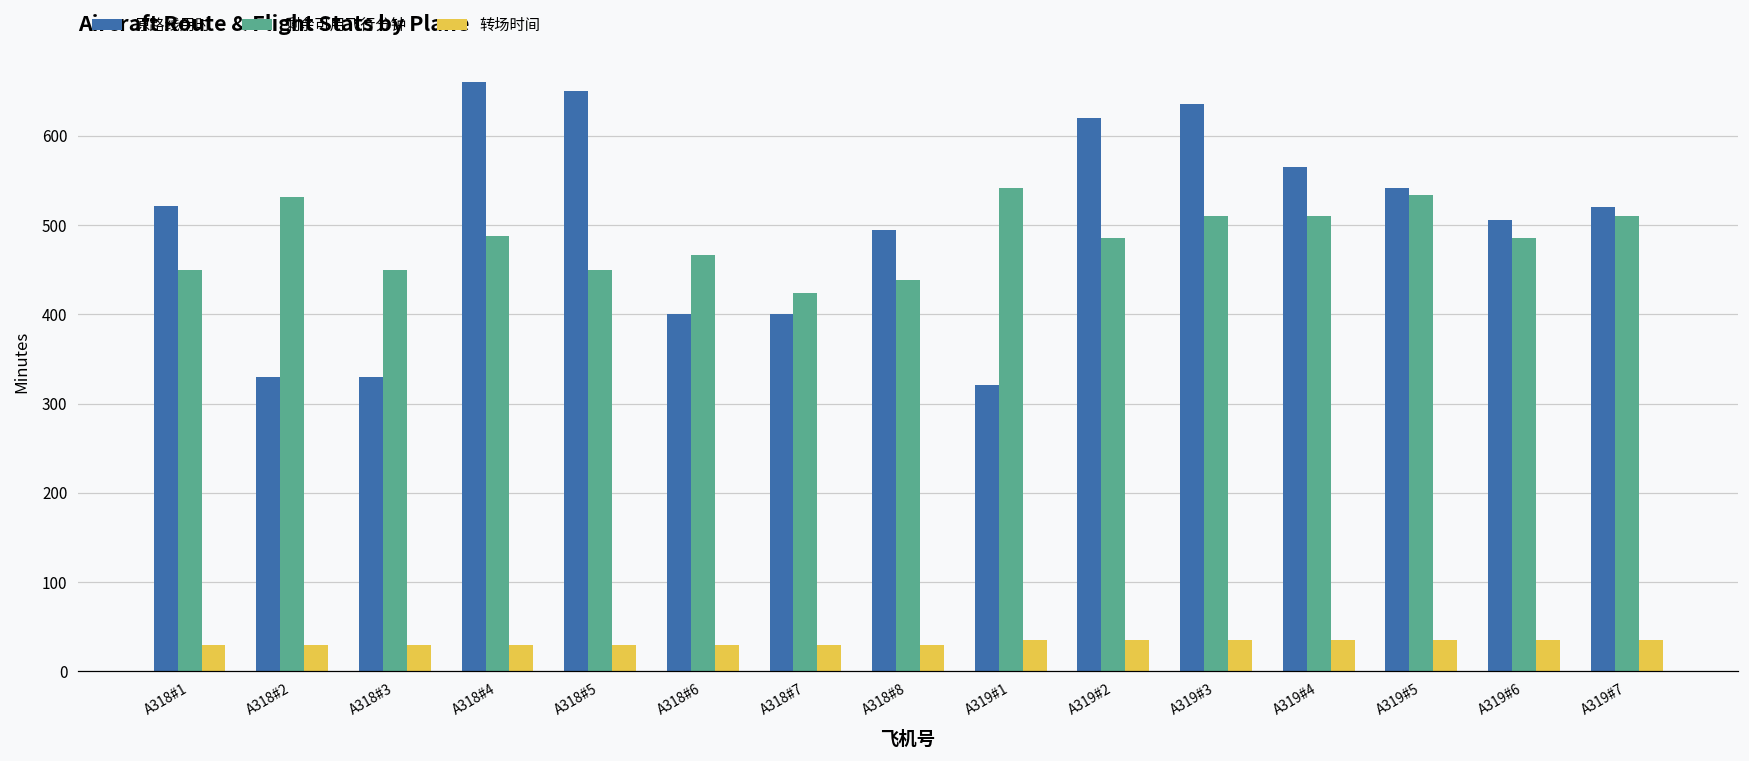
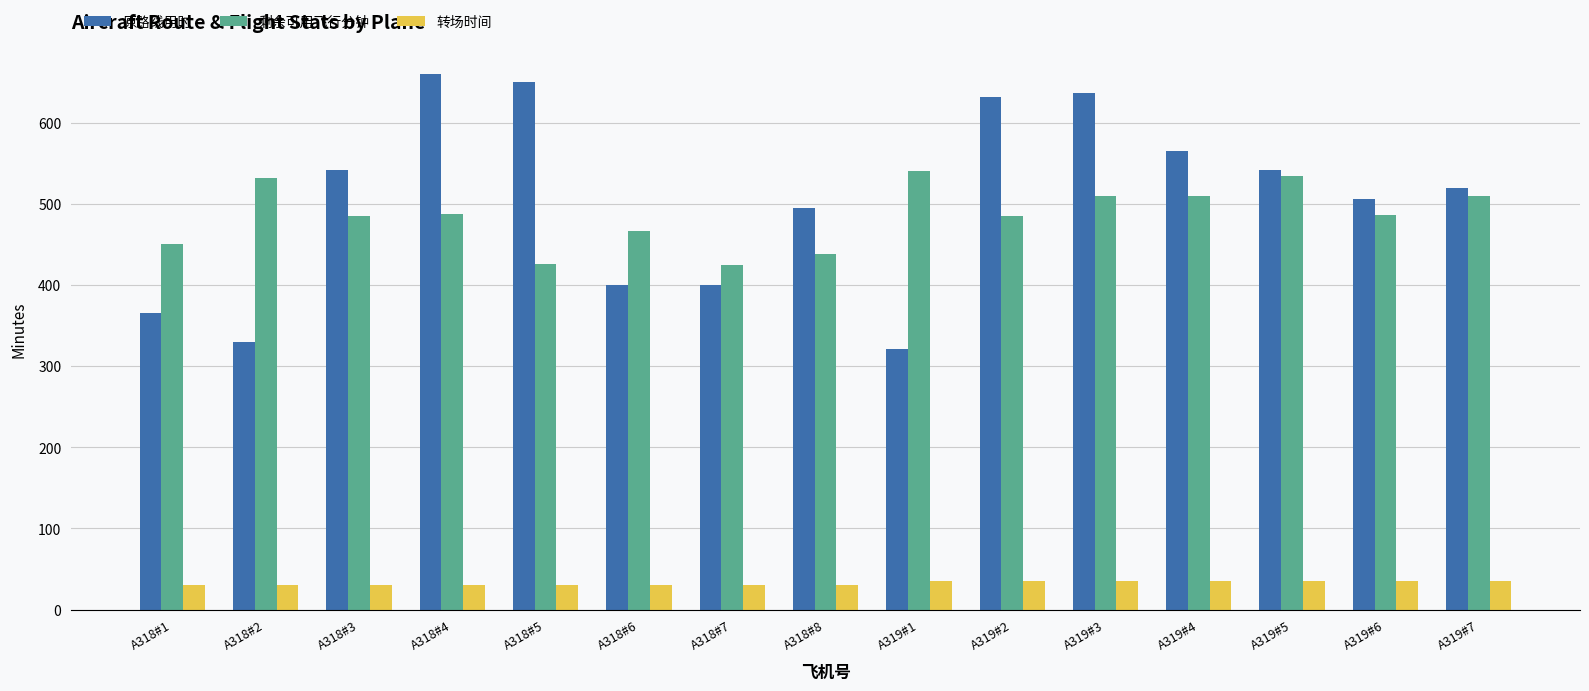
  {
    "原路线用时": {
-     "A318#1": 520,
+     "A318#1": 370,
      "A318#2": 330,
-     "A318#3": 330,
+     "A318#3": 540,
      "A318#4": 660,
      "A318#5": 650,
      "A318#6": 400,
      "A318#7": 400,
      "A318#8": 500,
      "A319#1": 320,
-     "A319#2": 620,
+     "A319#2": 630,
      "A319#3": 640,
      "A319#4": 570,
      "A319#5": 540,
      "A319#6": 510,
      "A319#7": 520
    },
    "剩余可用飞行分钟": {
      "A318#1": 450,
      "A318#2": 530,
-     "A318#3": 450,
+     "A318#3": 490,
      "A318#4": 490,
-     "A318#5": 450,
+     "A318#5": 430,
      "A318#6": 470,
      "A318#7": 420,
      "A318#8": 440,
      "A319#1": 540,
      "A319#2": 490,
      "A319#3": 510,
      "A319#4": 510,
      "A319#5": 530,
      "A319#6": 490,
      "A319#7": 510
    },
    "转场时间": {
      "A318#1": 30,
      "A318#2": 30,
      "A318#3": 30,
      "A318#4": 30,
      "A318#5": 30,
      "A318#6": 30,
      "A318#7": 30,
      "A318#8": 30,
      "A319#1": 40,
      "A319#2": 40,
      "A319#3": 40,
      "A319#4": 40,
      "A319#5": 40,
      "A319#6": 40,
      "A319#7": 40
    }
  }
